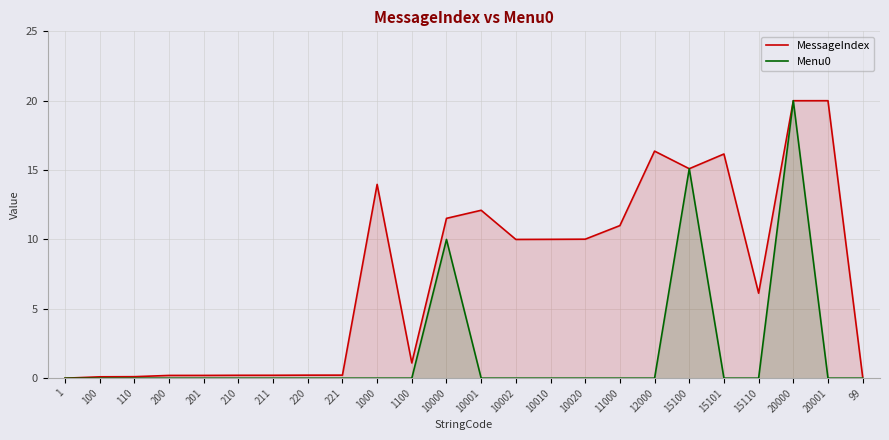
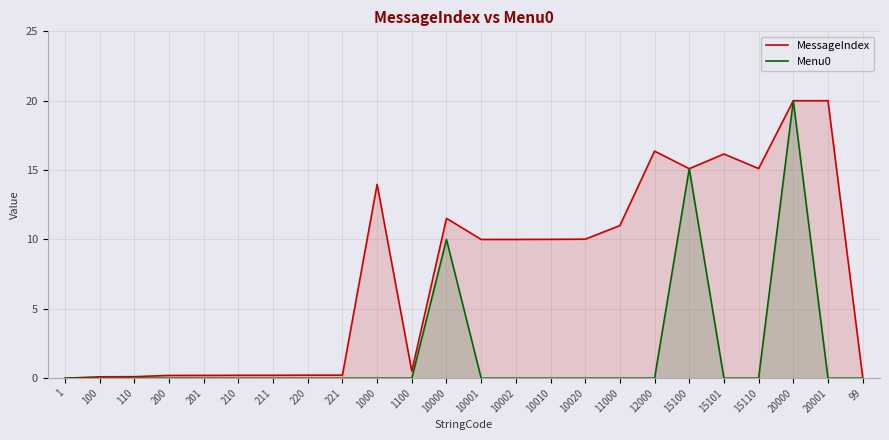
  {
    "MessageIndex": {
      "200": 0.2,
      "201": 0.2,
      "210": 0.2,
      "211": 0.2,
      "220": 0.2,
      "221": 0.2,
      "1000": 14.0,
-     "1100": 1.1,
+     "1100": 0.5,
      "10000": 11.5,
-     "10001": 12.1,
+     "10001": 10.0,
      "10002": 10.0,
      "10010": 10.0,
      "10020": 10.0,
      "11000": 11.0,
      "12000": 16.4,
      "15101": 16.2,
-     "15110": 6.1,
+     "15110": 15.1,
      "20001": 20.0
    },
    "Menu0": {
      "200": 0.0,
      "201": 0.0,
      "210": 0.0,
      "211": 0.0,
      "220": 0.0,
      "221": 0.0,
      "1000": 0.0,
      "1100": 0.0,
      "10000": 10.0,
      "10001": 0.0,
      "10002": 0.0,
      "10010": 0.0,
      "10020": 0.0,
      "11000": 0.0,
      "12000": 0.0,
      "15101": 0.0,
      "15110": 0.0,
      "20001": 0.0
    }
  }
